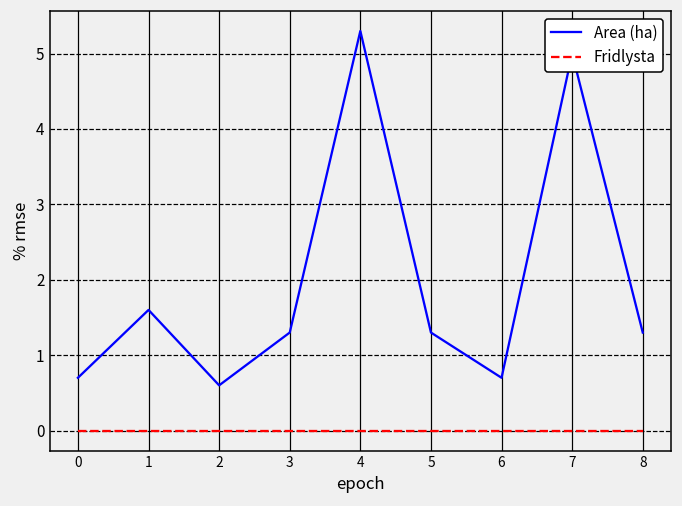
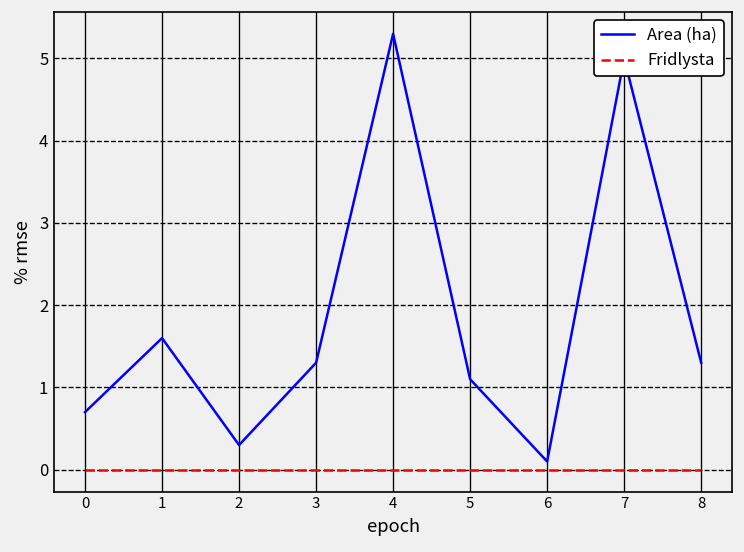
  {
    "Area (ha)": {
      "0": 0.7,
      "1": 1.6,
-     "2": 0.6,
+     "2": 0.3,
      "3": 1.3,
      "4": 5.3,
-     "5": 1.3,
-     "6": 0.7,
+     "5": 1.1,
+     "6": 0.1,
      "8": 1.3
    },
    "Fridlysta": {
      "0": 0.0,
      "1": 0.0,
      "2": 0.0,
      "3": 0.0,
      "4": 0.0,
      "5": 0.0,
      "6": 0.0,
      "7": 0.0,
      "8": 0.0
    }
  }
